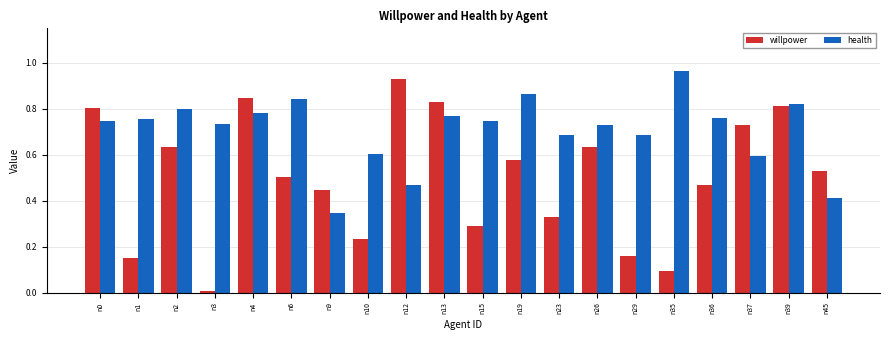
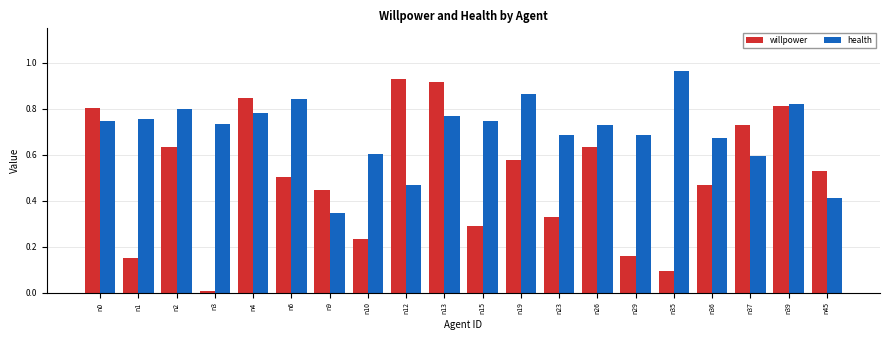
  {
    "willpower": {
      "n0": 0.80,
      "n1": 0.15,
      "n2": 0.63,
      "n4": 0.85,
      "n6": 0.50,
      "n9": 0.44,
      "n10": 0.24,
      "n12": 0.93,
-     "n13": 0.83,
+     "n13": 0.92,
      "n15": 0.29,
      "n19": 0.58,
      "n23": 0.33,
      "n26": 0.63,
      "n29": 0.16,
      "n35": 0.09,
      "n36": 0.47,
      "n37": 0.73,
      "n39": 0.81,
      "n45": 0.53
    },
    "health": {
      "n0": 0.75,
      "n1": 0.75,
      "n2": 0.80,
      "n3": 0.73,
      "n4": 0.78,
      "n6": 0.84,
      "n9": 0.35,
      "n10": 0.61,
      "n12": 0.47,
      "n13": 0.77,
      "n15": 0.75,
      "n19": 0.87,
      "n23": 0.69,
      "n26": 0.73,
      "n29": 0.68,
      "n35": 0.96,
-     "n36": 0.76,
+     "n36": 0.67,
      "n37": 0.59,
      "n39": 0.82,
      "n45": 0.41
    }
  }
